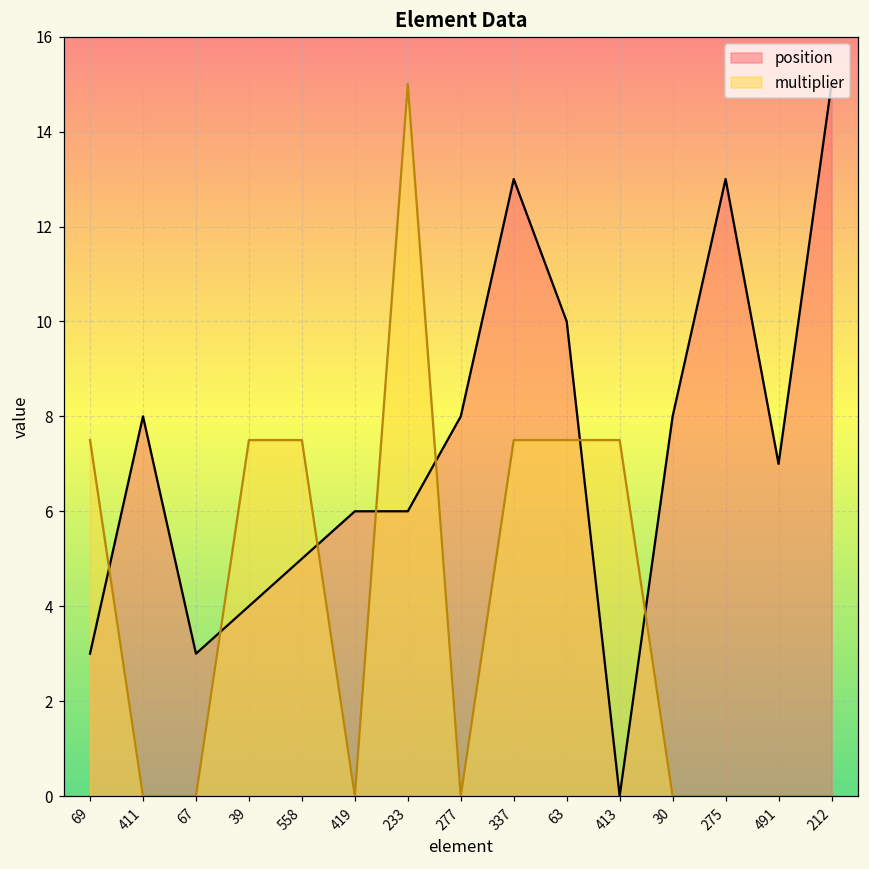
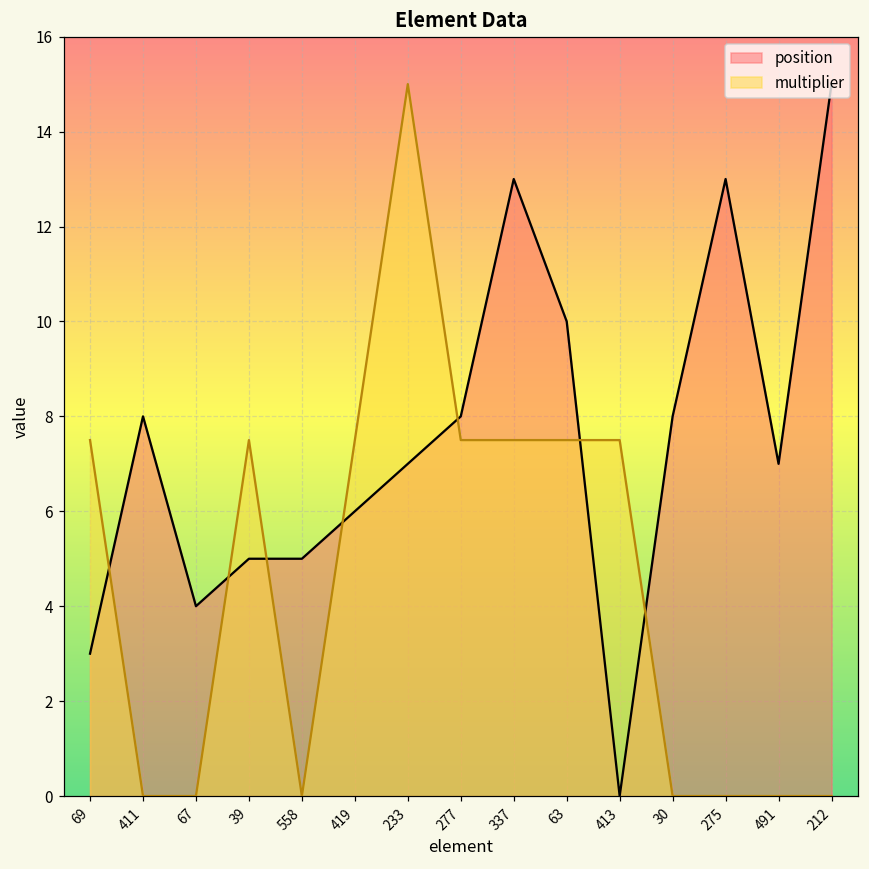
  {
    "position": {
      "69": 3,
      "411": 8,
-     "67": 3,
-     "39": 4,
+     "67": 4,
+     "39": 5,
      "558": 5,
      "419": 6,
-     "233": 6,
+     "233": 7,
      "277": 8,
      "337": 13,
      "63": 10,
      "413": 0,
      "30": 8,
      "275": 13,
      "491": 7
    },
    "multiplier": {
      "69": 7.5,
      "411": 0.0,
      "67": 0.0,
      "39": 7.5,
-     "558": 7.5,
-     "419": 0.0,
+     "558": 0.0,
+     "419": 7.5,
      "233": 15.0,
-     "277": 0.0,
+     "277": 7.5,
      "337": 7.5,
      "63": 7.5,
      "413": 7.5,
      "30": 0.0,
      "275": 0.0,
      "491": 0.0,
      "212": 0.0
    }
  }
